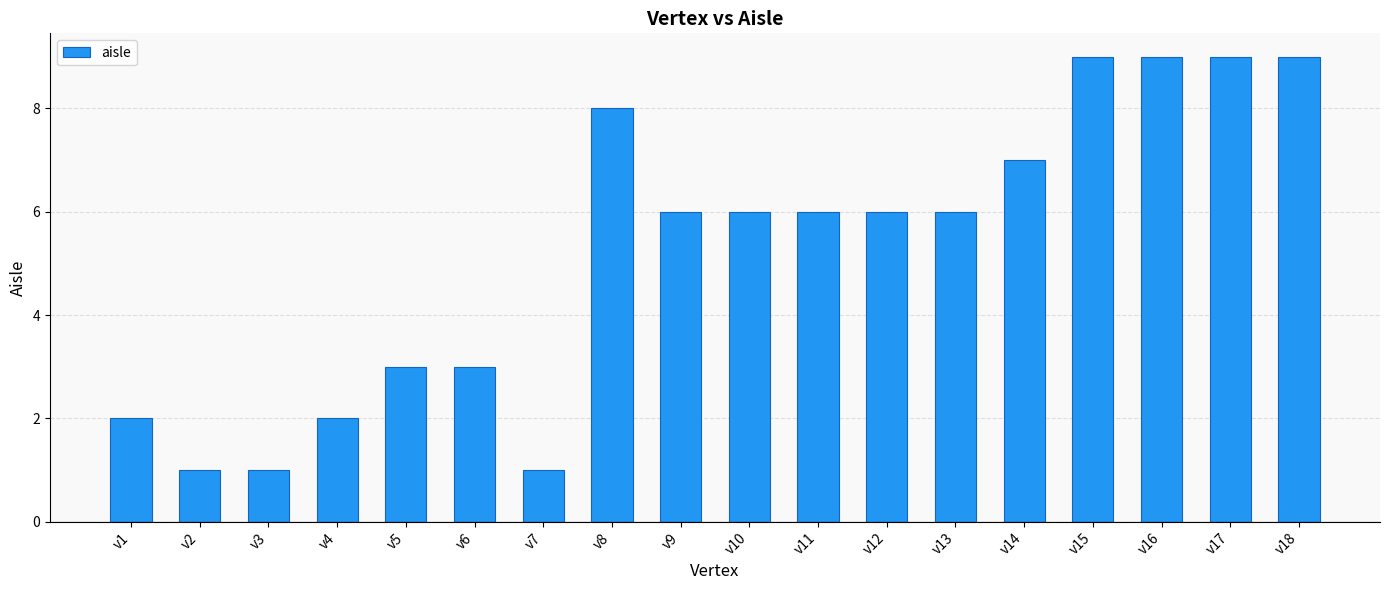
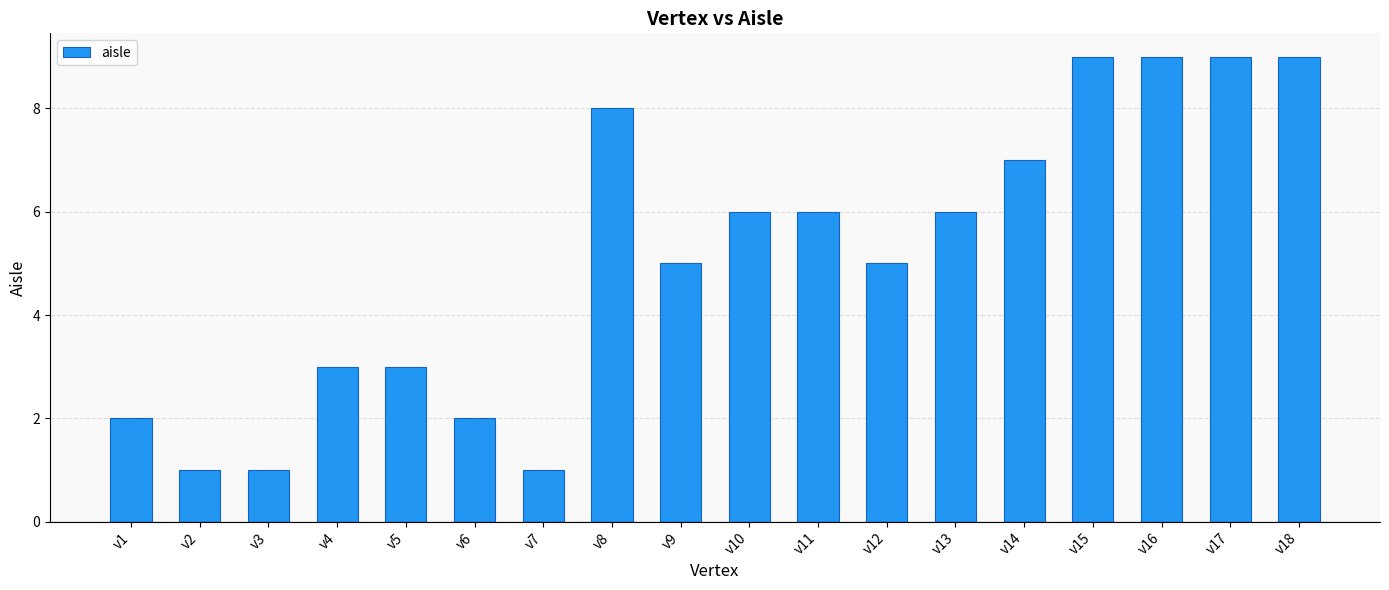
  {
    "v1": 2,
    "v2": 1,
    "v3": 1,
-   "v4": 2,
+   "v4": 3,
    "v5": 3,
-   "v6": 3,
+   "v6": 2,
    "v7": 1,
    "v8": 8,
-   "v9": 6,
+   "v9": 5,
    "v10": 6,
    "v11": 6,
-   "v12": 6,
+   "v12": 5,
    "v13": 6,
    "v14": 7,
    "v15": 9,
    "v16": 9,
    "v17": 9,
    "v18": 9
  }
